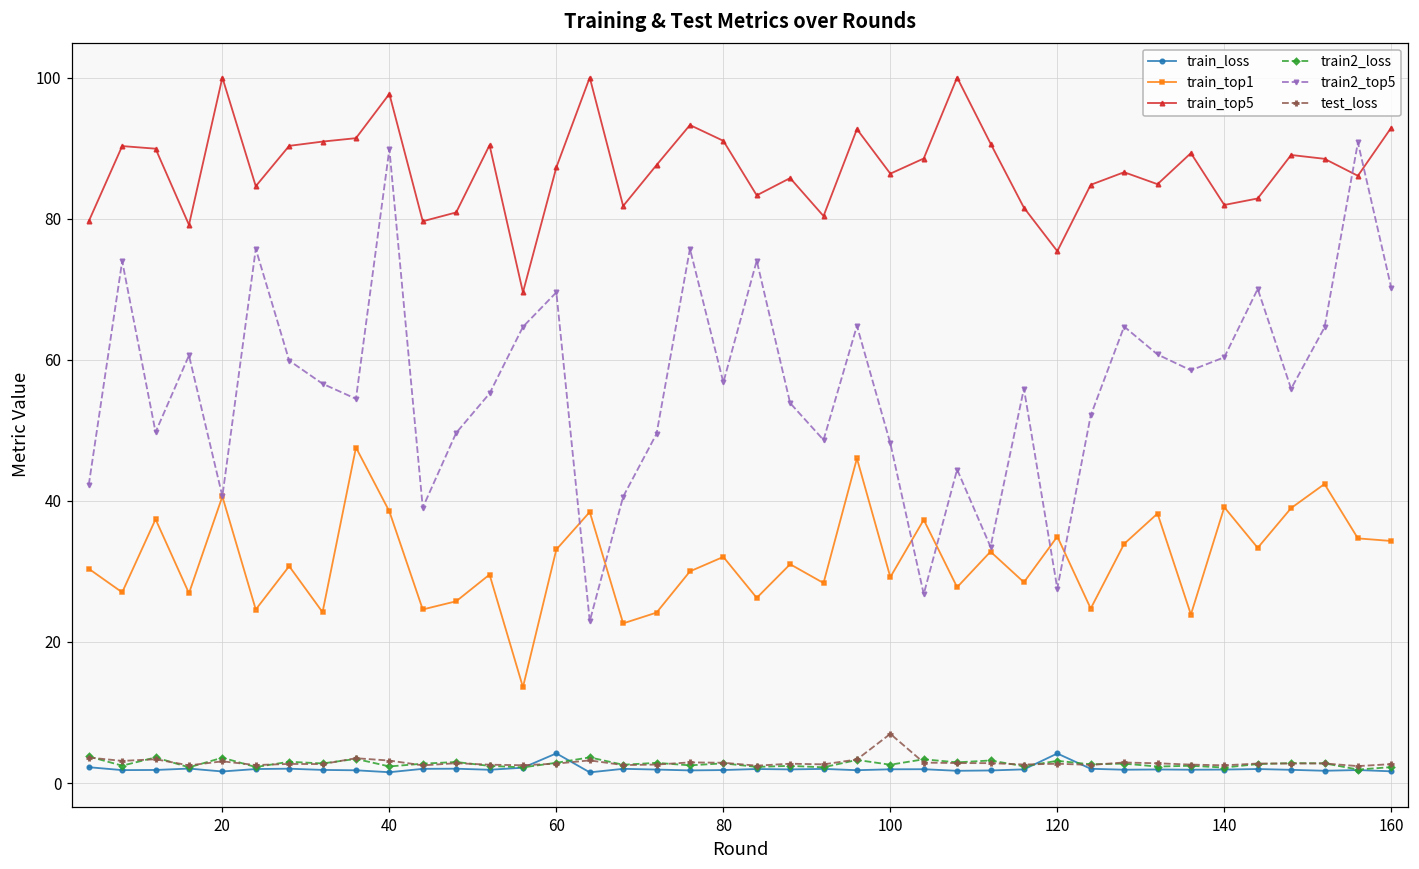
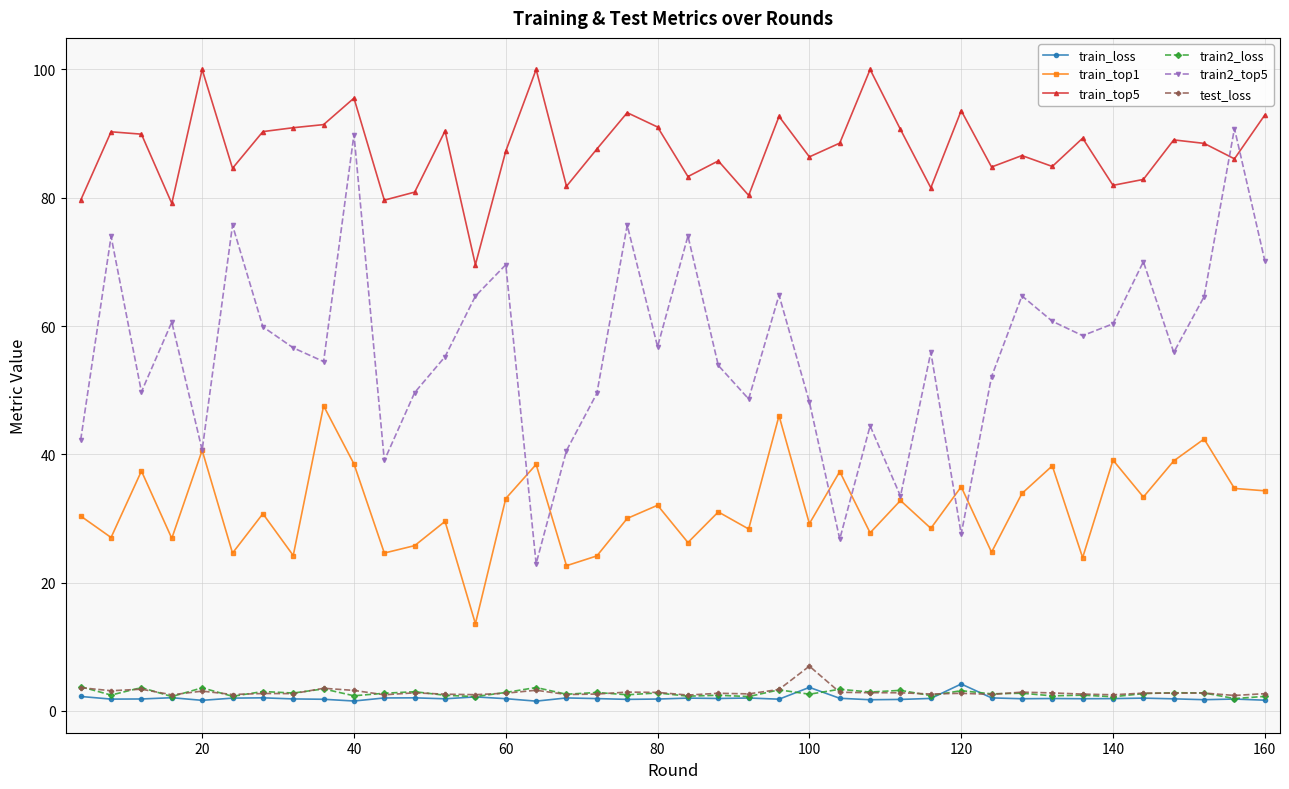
  {
    "train_loss": {
      "20": 2,
      "40": 2,
-     "60": 4,
+     "60": 2,
      "80": 2,
-     "100": 2,
+     "100": 4,
      "120": 4,
      "160": 2
    },
    "train_top1": {
      "40": 38,
      "60": 33,
      "80": 32,
      "100": 29,
      "120": 35,
      "140": 39,
      "160": 34
    },
    "train_top5": {
      "20": 100,
-     "40": 98,
+     "40": 96,
      "60": 87,
      "80": 91,
      "100": 86,
-     "120": 75,
+     "120": 94,
      "140": 82,
      "160": 93
    },
    "train2_loss": {
      "20": 4,
      "40": 2,
      "100": 3,
      "120": 3,
      "160": 2
    },
    "train2_top5": {
      "40": 90,
      "60": 70,
      "80": 57,
      "100": 48,
      "120": 28,
      "140": 60,
      "160": 70
    },
    "test_loss": {
      "20": 3,
      "40": 3,
      "100": 7,
      "120": 3,
      "160": 3
    }
  }
